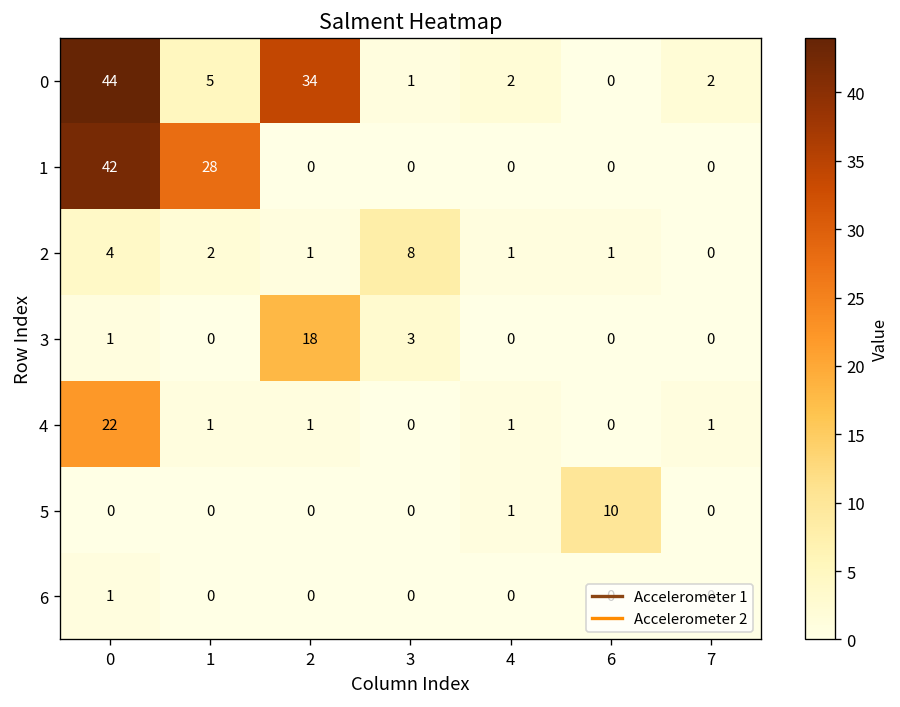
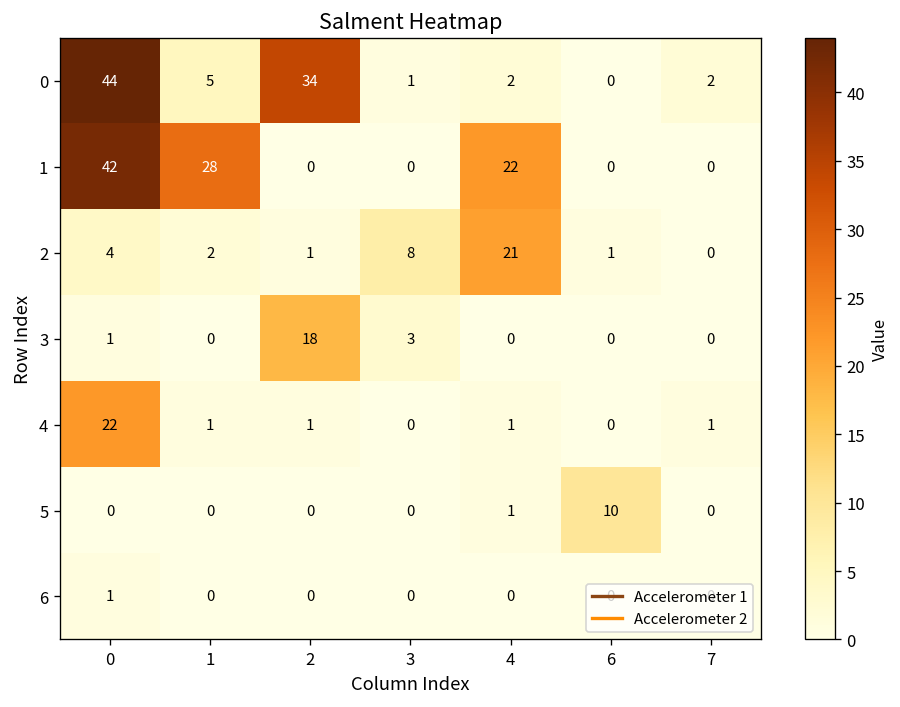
  {
    "0": {
      "0": 44,
      "1": 5,
      "2": 34,
      "3": 1,
      "4": 2,
      "6": 0,
      "7": 2
    },
    "1": {
      "0": 42,
      "1": 28,
      "2": 0,
      "3": 0,
-     "4": 0,
+     "4": 22,
      "6": 0,
      "7": 0
    },
    "2": {
      "0": 4,
      "1": 2,
      "2": 1,
      "3": 8,
-     "4": 1,
+     "4": 21,
      "6": 1,
      "7": 0
    },
    "3": {
      "0": 1,
      "1": 0,
      "2": 18,
      "3": 3,
      "4": 0,
      "6": 0,
      "7": 0
    },
    "4": {
      "0": 22,
      "1": 1,
      "2": 1,
      "3": 0,
      "4": 1,
      "6": 0,
      "7": 1
    },
    "5": {
      "0": 0,
      "1": 0,
      "2": 0,
      "3": 0,
      "4": 1,
      "6": 10,
      "7": 0
    },
    "6": {
      "0": 1,
      "1": 0,
      "2": 0,
      "3": 0,
      "4": 0
    }
  }
